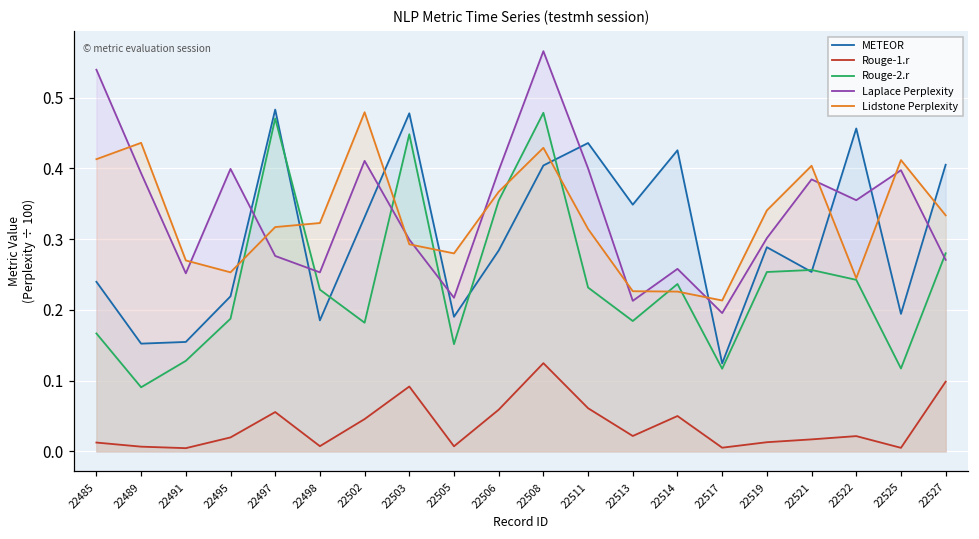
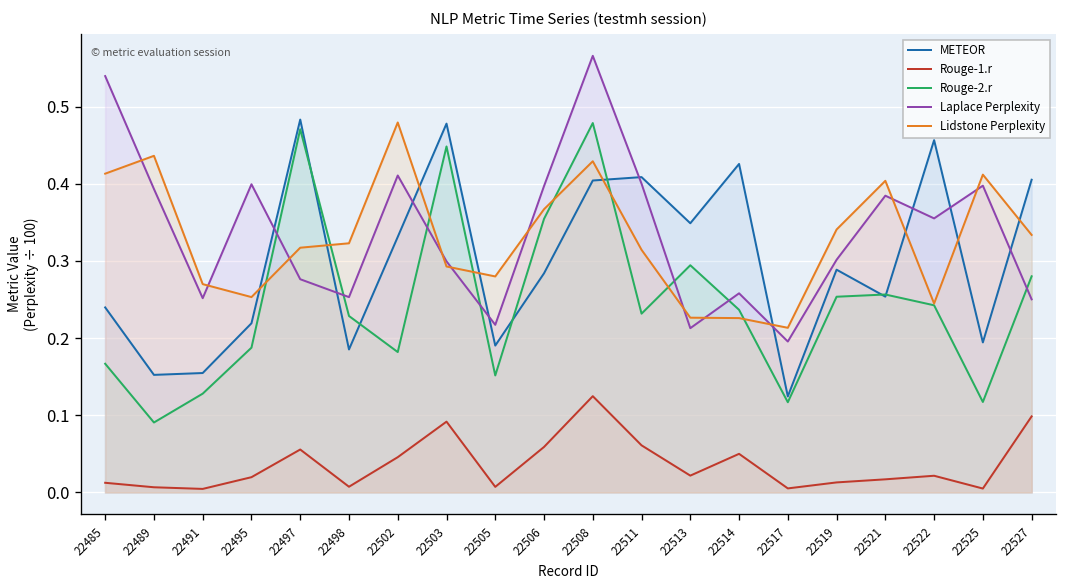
  {
    "METEOR": {
      "22485": 0.24,
      "22489": 0.15,
      "22491": 0.15,
      "22495": 0.22,
      "22497": 0.48,
      "22498": 0.19,
      "22502": 0.33,
      "22503": 0.48,
      "22505": 0.19,
      "22506": 0.28,
      "22508": 0.40,
-     "22511": 0.44,
+     "22511": 0.41,
      "22513": 0.35,
      "22514": 0.43,
      "22517": 0.12,
      "22519": 0.29,
      "22522": 0.46,
      "22525": 0.19,
      "22527": 0.41
    },
    "Rouge-1.r": {
      "22485": 0.01,
      "22489": 0.01,
      "22491": 0.00,
      "22495": 0.02,
      "22497": 0.06,
      "22498": 0.01,
      "22502": 0.05,
      "22503": 0.09,
      "22505": 0.01,
      "22506": 0.06,
      "22508": 0.12,
      "22511": 0.06,
      "22513": 0.02,
      "22514": 0.05,
      "22517": 0.01,
      "22519": 0.01,
      "22521": 0.02,
      "22522": 0.02,
      "22525": 0.00,
      "22527": 0.10
    },
    "Rouge-2.r": {
      "22485": 0.17,
      "22489": 0.09,
      "22491": 0.13,
      "22495": 0.19,
      "22497": 0.47,
      "22498": 0.23,
      "22502": 0.18,
      "22503": 0.45,
      "22505": 0.15,
      "22506": 0.35,
      "22508": 0.48,
      "22511": 0.23,
-     "22513": 0.18,
+     "22513": 0.29,
      "22514": 0.24,
      "22517": 0.12,
      "22519": 0.25,
      "22525": 0.12,
      "22527": 0.28
    },
    "Laplace Perplexity": {
      "22485": 0.54,
      "22489": 0.39,
      "22491": 0.25,
      "22495": 0.40,
      "22497": 0.28,
      "22498": 0.25,
      "22502": 0.41,
      "22503": 0.30,
      "22505": 0.22,
      "22506": 0.40,
      "22508": 0.57,
      "22511": 0.40,
      "22513": 0.21,
      "22514": 0.26,
      "22517": 0.20,
      "22519": 0.30,
      "22521": 0.38,
      "22522": 0.36,
      "22525": 0.40,
-     "22527": 0.27
+     "22527": 0.25
    },
    "Lidstone Perplexity": {
      "22485": 0.41,
      "22489": 0.44,
      "22491": 0.27,
      "22495": 0.25,
      "22497": 0.32,
      "22498": 0.32,
      "22502": 0.48,
      "22503": 0.29,
      "22505": 0.28,
      "22506": 0.37,
      "22508": 0.43,
      "22511": 0.31,
      "22513": 0.23,
      "22514": 0.23,
      "22517": 0.21,
      "22519": 0.34,
      "22521": 0.40,
      "22525": 0.41,
      "22527": 0.33
    }
  }
